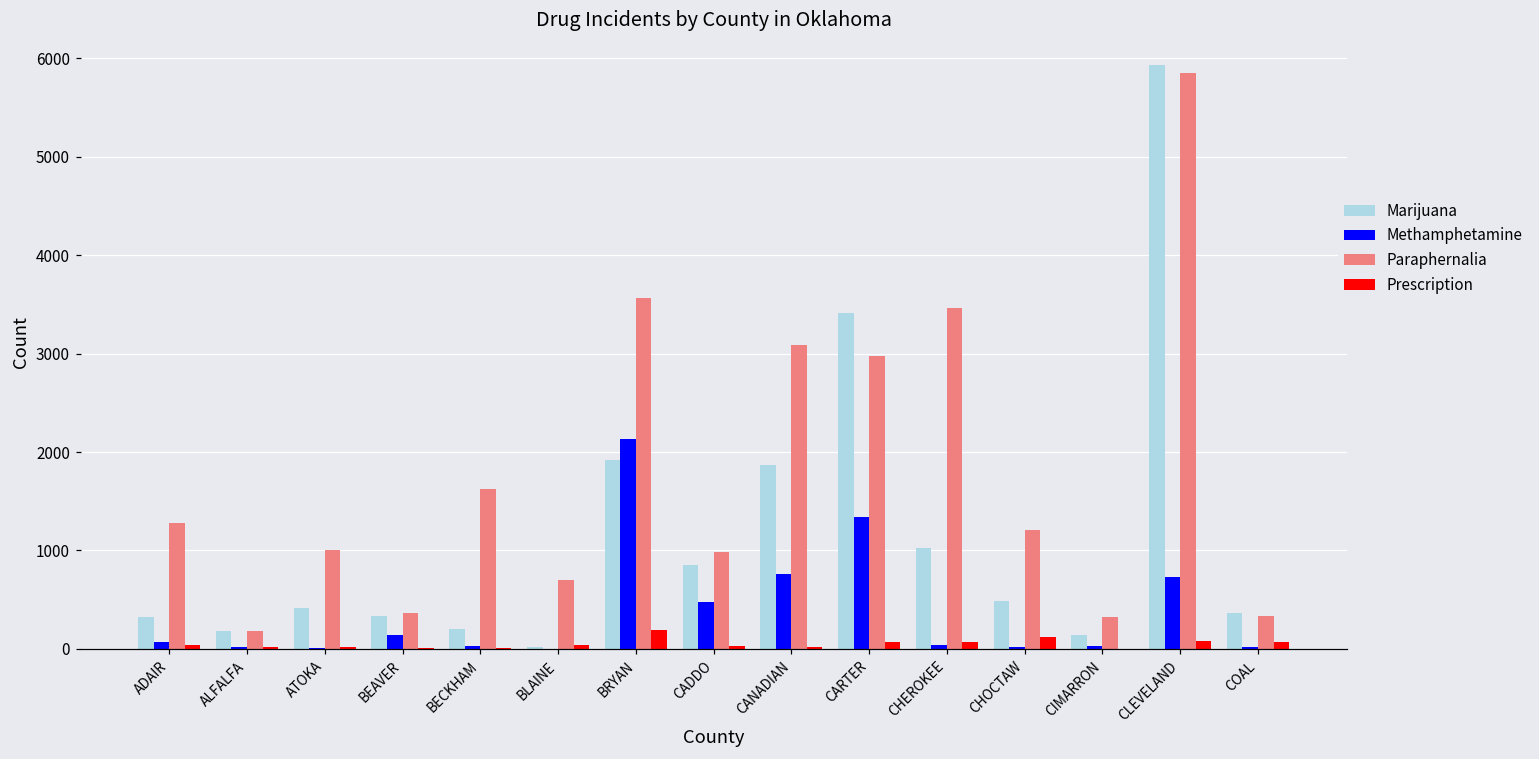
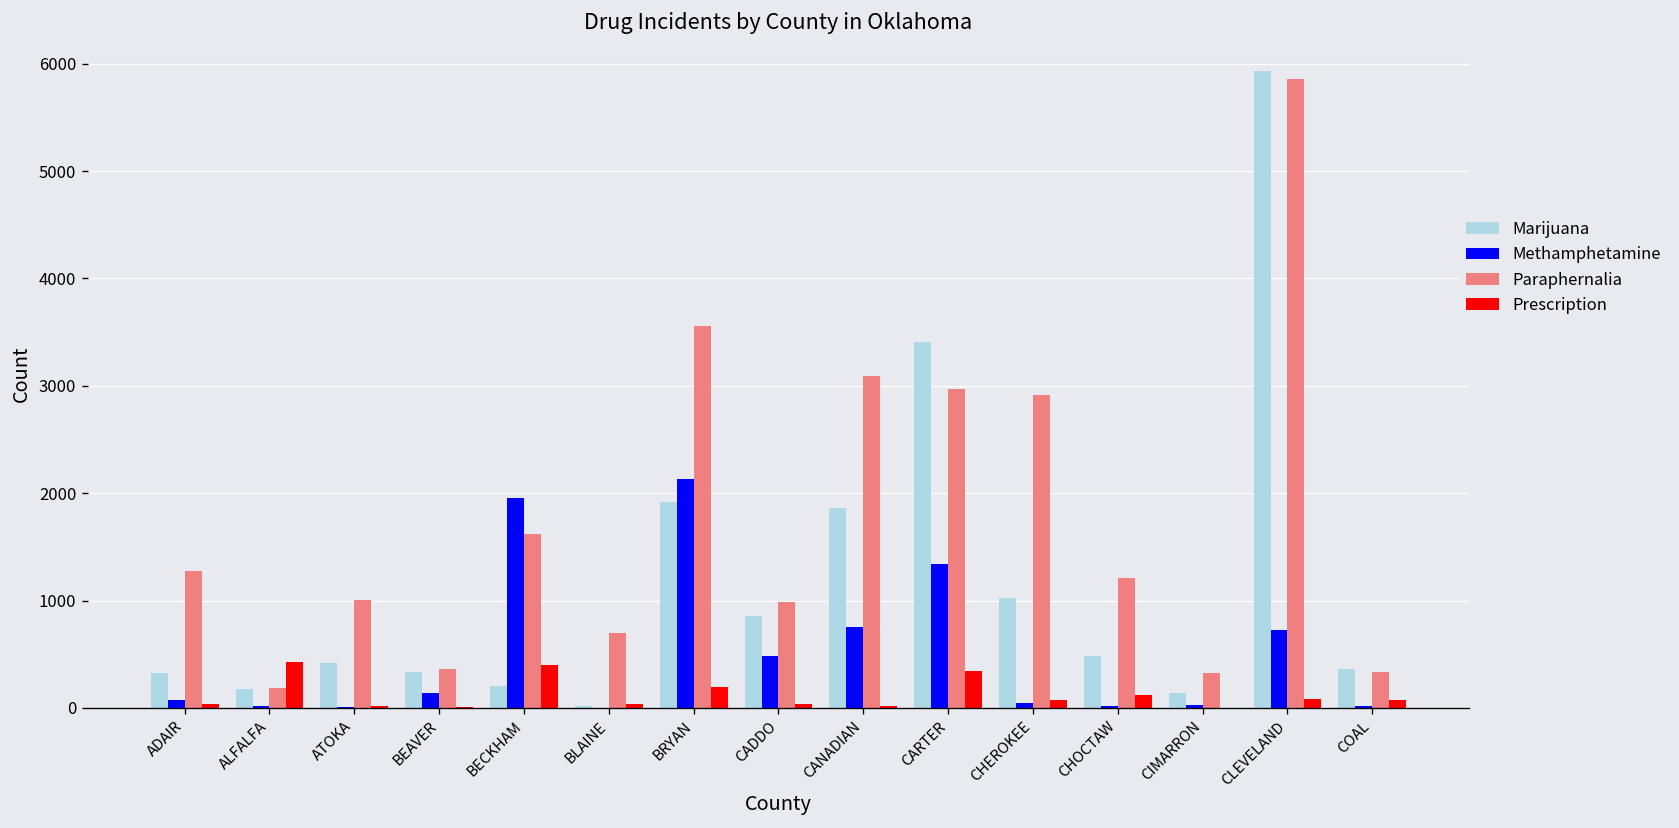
  {
    "Marijuana": {
      "ADAIR": 300,
      "ALFALFA": 200,
      "ATOKA": 400,
      "BEAVER": 300,
      "BECKHAM": 200,
      "BRYAN": 1900,
      "CADDO": 900,
      "CANADIAN": 1900,
      "CARTER": 3400,
      "CHEROKEE": 1000,
      "CHOCTAW": 500,
      "CIMARRON": 100,
      "CLEVELAND": 5900,
      "COAL": 400
    },
    "Methamphetamine": {
      "ADAIR": 100,
      "BEAVER": 100,
-     "BECKHAM": 0,
+     "BECKHAM": 2000,
      "BLAINE": 0,
      "BRYAN": 2100,
      "CADDO": 500,
      "CANADIAN": 800,
      "CARTER": 1300,
      "CHEROKEE": 0,
      "CIMARRON": 0,
      "CLEVELAND": 700
    },
    "Paraphernalia": {
      "ADAIR": 1300,
      "ALFALFA": 200,
      "ATOKA": 1000,
      "BEAVER": 400,
      "BECKHAM": 1600,
      "BLAINE": 700,
      "BRYAN": 3600,
      "CADDO": 1000,
      "CANADIAN": 3100,
      "CARTER": 3000,
-     "CHEROKEE": 3500,
+     "CHEROKEE": 2900,
      "CHOCTAW": 1200,
      "CIMARRON": 300,
      "CLEVELAND": 5900,
      "COAL": 300
    },
    "Prescription": {
      "ADAIR": 0,
-     "ALFALFA": 0,
-     "BECKHAM": 0,
+     "ALFALFA": 400,
+     "BECKHAM": 400,
      "BLAINE": 0,
      "BRYAN": 200,
      "CADDO": 0,
-     "CARTER": 100,
+     "CARTER": 300,
      "CHEROKEE": 100,
      "CHOCTAW": 100,
      "CLEVELAND": 100,
      "COAL": 100
    }
  }
